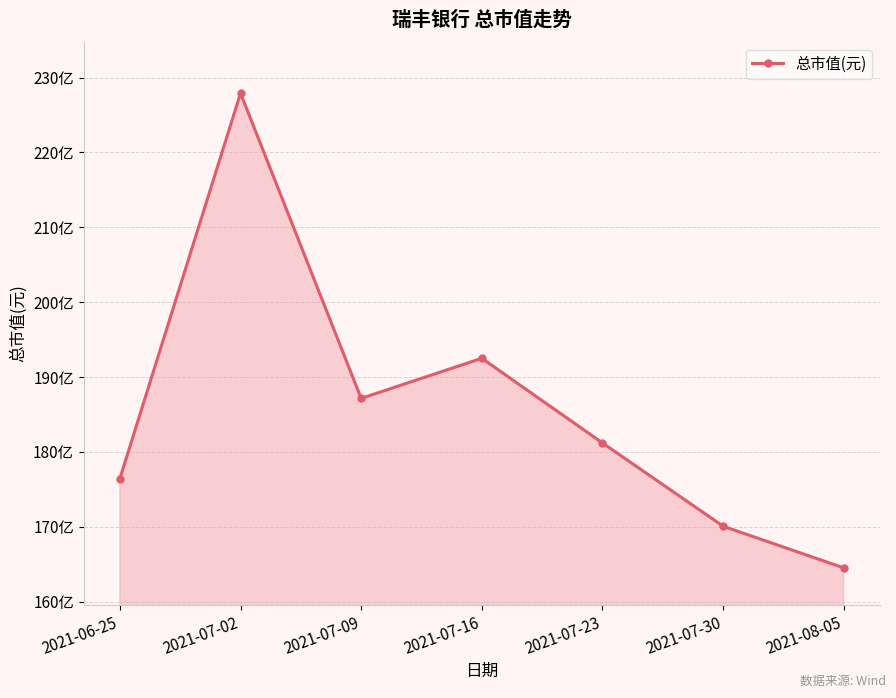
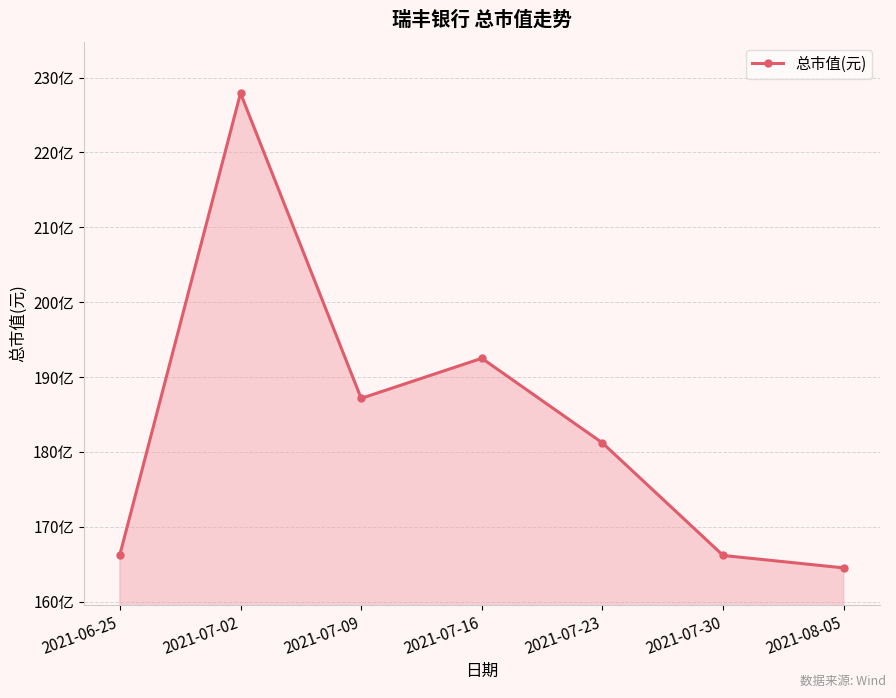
  {
-   "2021-06-25": "176亿",
+   "2021-06-25": "166亿",
    "2021-07-02": "228亿",
    "2021-07-09": "187亿",
    "2021-07-16": "193亿",
    "2021-07-23": "181亿",
-   "2021-07-30": "170亿",
+   "2021-07-30": "166亿",
    "2021-08-05": "165亿"
  }
